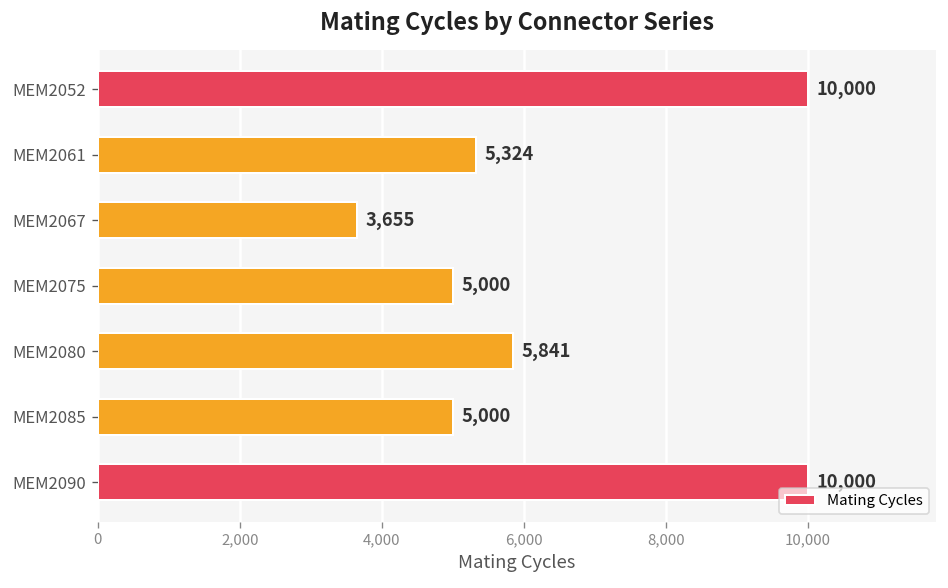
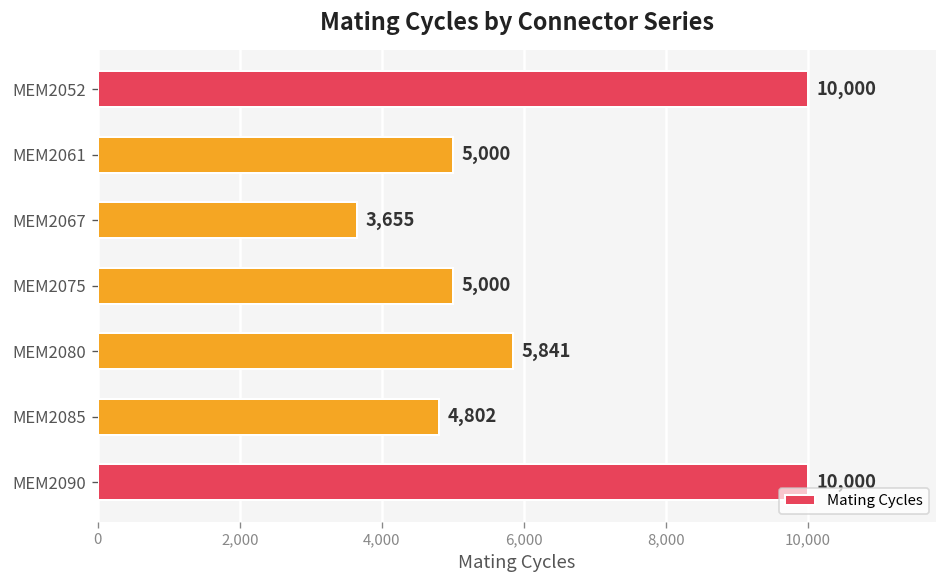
  {
    "MEM2052": "10,000",
-   "MEM2061": "5,324",
+   "MEM2061": "5,000",
    "MEM2067": "3,655",
    "MEM2075": "5,000",
    "MEM2080": "5,841",
-   "MEM2085": "5,000"
+   "MEM2085": "4,802"
  }
